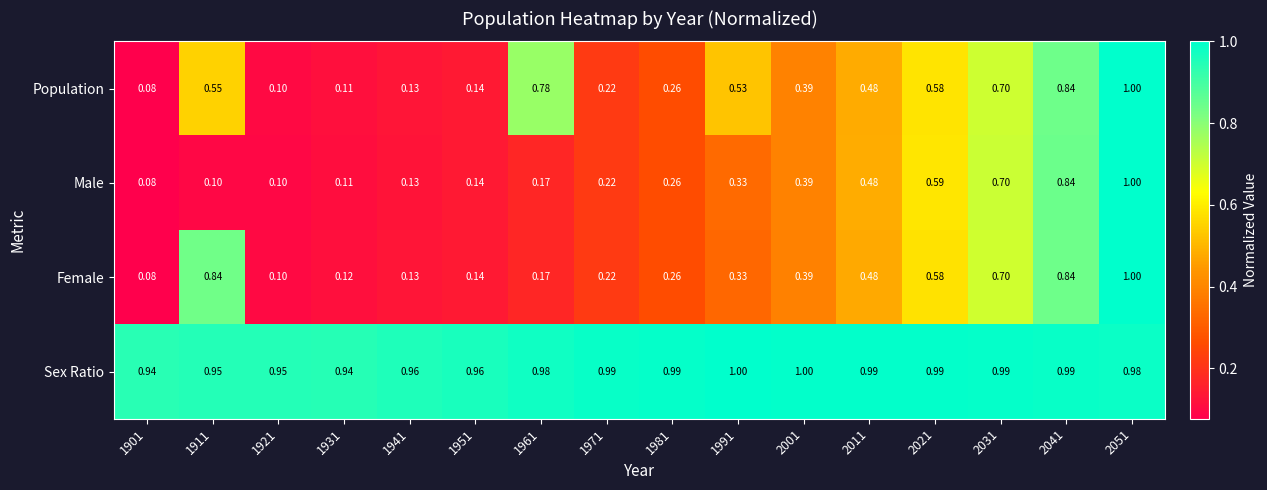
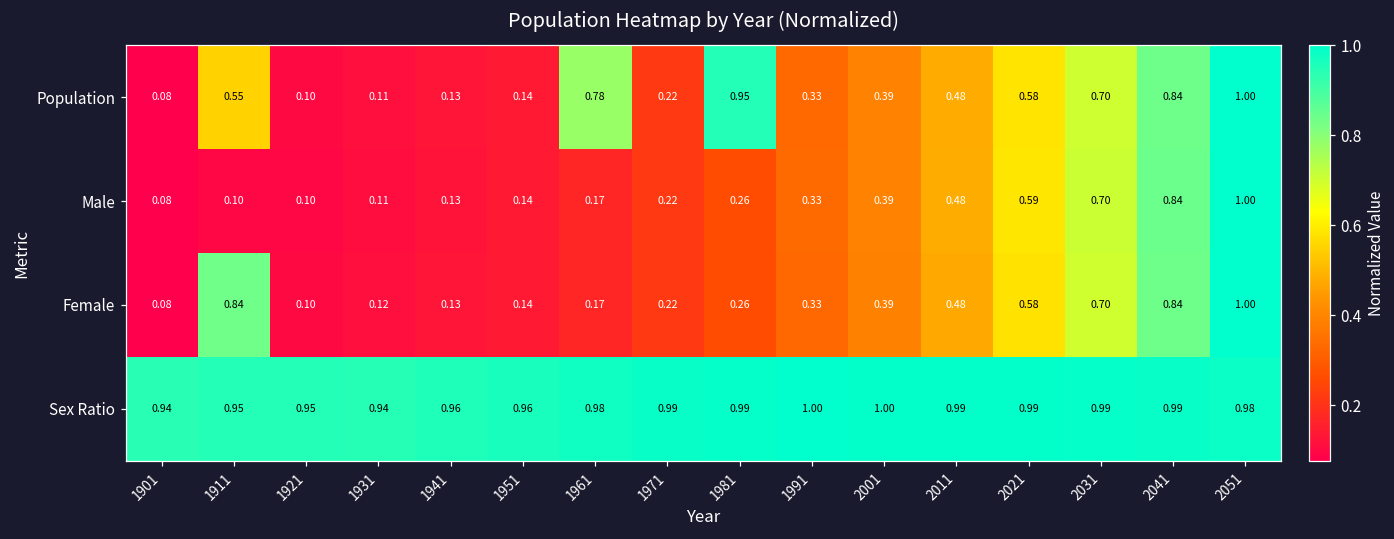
  {
    "Population": {
      "1901": 0.08,
      "1911": 0.55,
      "1921": 0.10,
      "1931": 0.11,
      "1941": 0.13,
      "1951": 0.14,
      "1961": 0.78,
      "1971": 0.22,
-     "1981": 0.26,
-     "1991": 0.53,
+     "1981": 0.95,
+     "1991": 0.33,
      "2001": 0.39,
      "2011": 0.48,
      "2021": 0.58,
      "2031": 0.70,
      "2041": 0.84,
      "2051": 1.00
    },
    "Male": {
      "1901": 0.08,
      "1911": 0.10,
      "1921": 0.10,
      "1931": 0.11,
      "1941": 0.13,
      "1951": 0.14,
      "1961": 0.17,
      "1971": 0.22,
      "1981": 0.26,
      "1991": 0.33,
      "2001": 0.39,
      "2011": 0.48,
      "2021": 0.59,
      "2031": 0.70,
      "2041": 0.84,
      "2051": 1.00
    },
    "Female": {
      "1901": 0.08,
      "1911": 0.84,
      "1921": 0.10,
      "1931": 0.12,
      "1941": 0.13,
      "1951": 0.14,
      "1961": 0.17,
      "1971": 0.22,
      "1981": 0.26,
      "1991": 0.33,
      "2001": 0.39,
      "2011": 0.48,
      "2021": 0.58,
      "2031": 0.70,
      "2041": 0.84,
      "2051": 1.00
    },
    "Sex Ratio": {
      "1901": 0.94,
      "1911": 0.95,
      "1921": 0.95,
      "1931": 0.94,
      "1941": 0.96,
      "1951": 0.96,
      "1961": 0.98,
      "1971": 0.99,
      "1981": 0.99,
      "1991": 1.00,
      "2001": 1.00,
      "2011": 0.99,
      "2021": 0.99,
      "2031": 0.99,
      "2041": 0.99,
      "2051": 0.98
    }
  }
